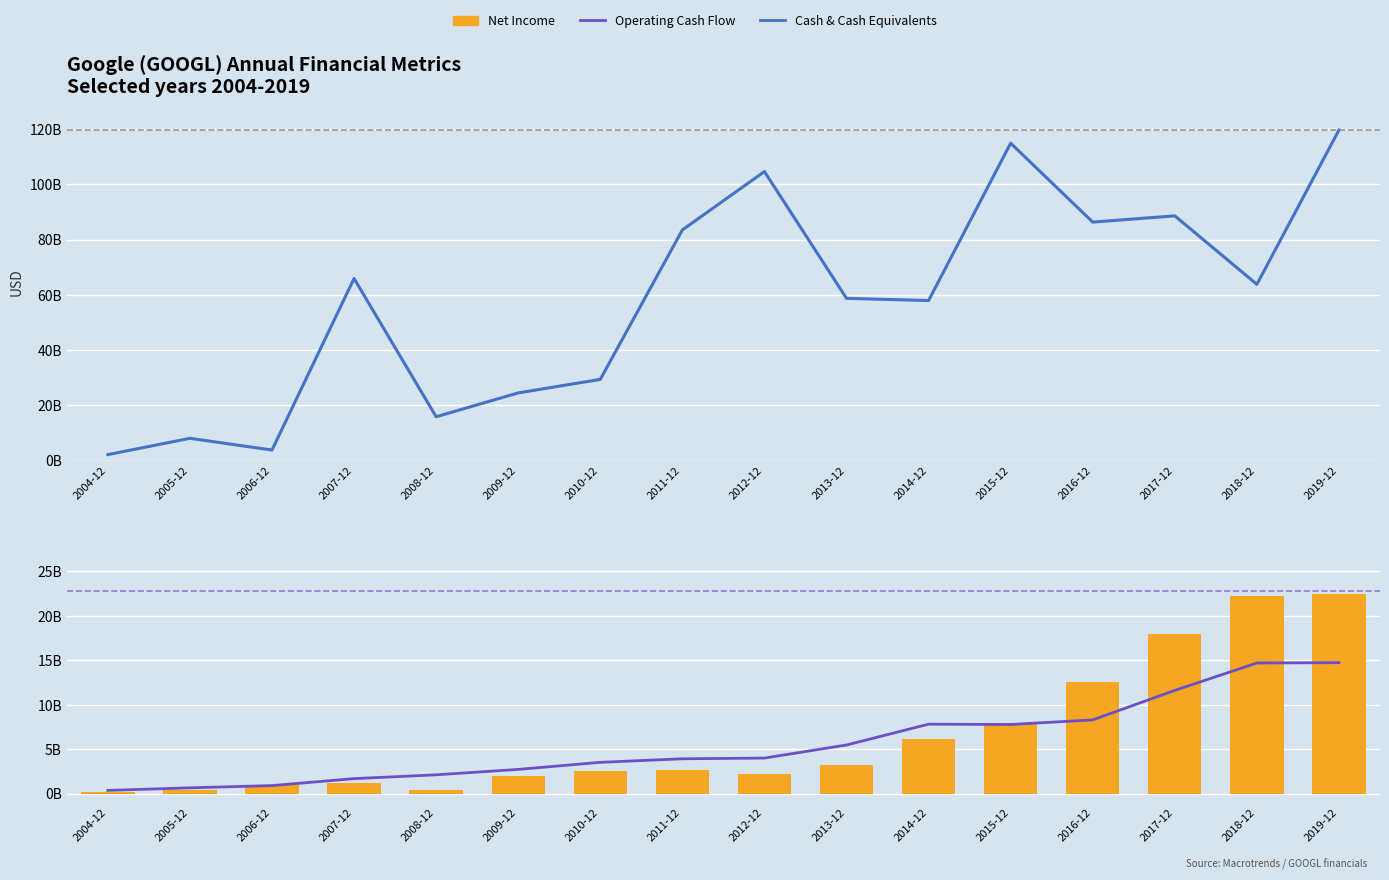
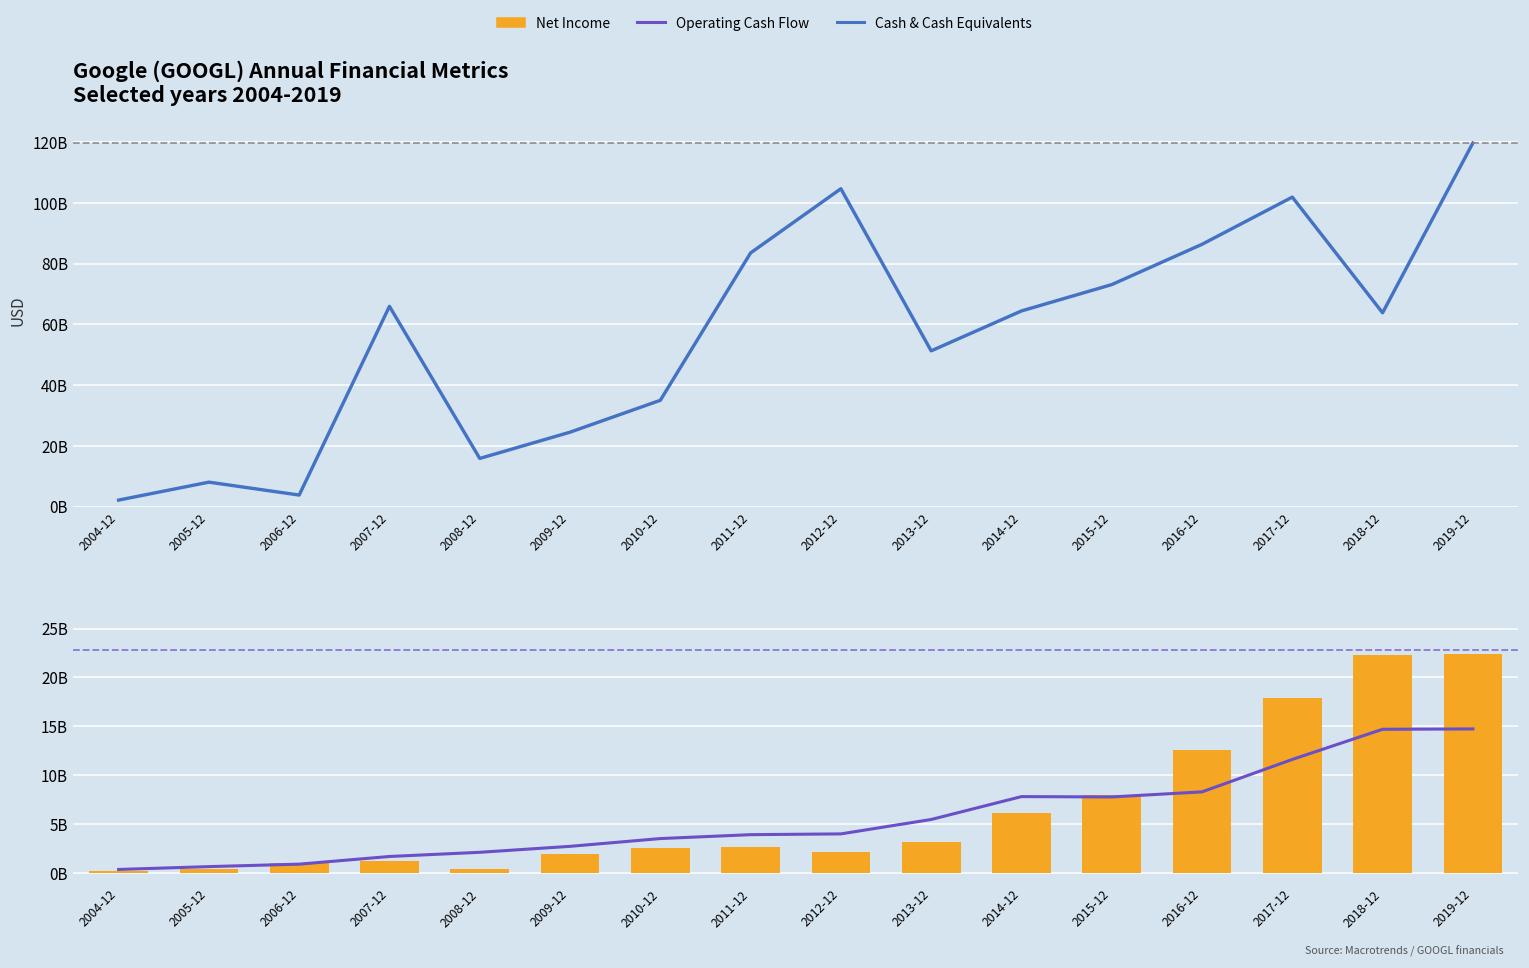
  {
    "Google (GOOGL) Annual Financial Metrics Selected years 2004-2019": {
      "2004-12": 2000000000,
      "2005-12": 8000000000,
      "2006-12": 4000000000,
      "2007-12": 66000000000,
      "2008-12": 16000000000,
      "2009-12": 24000000000,
-     "2010-12": 29000000000,
+     "2010-12": 35000000000,
      "2011-12": 83000000000,
      "2012-12": 105000000000,
-     "2013-12": 59000000000,
-     "2014-12": 58000000000,
-     "2015-12": 115000000000,
+     "2013-12": 51000000000,
+     "2014-12": 64000000000,
+     "2015-12": 73000000000,
      "2016-12": 86000000000,
-     "2017-12": 89000000000,
+     "2017-12": 102000000000,
      "2018-12": 64000000000,
      "2019-12": 120000000000
    }
  }
